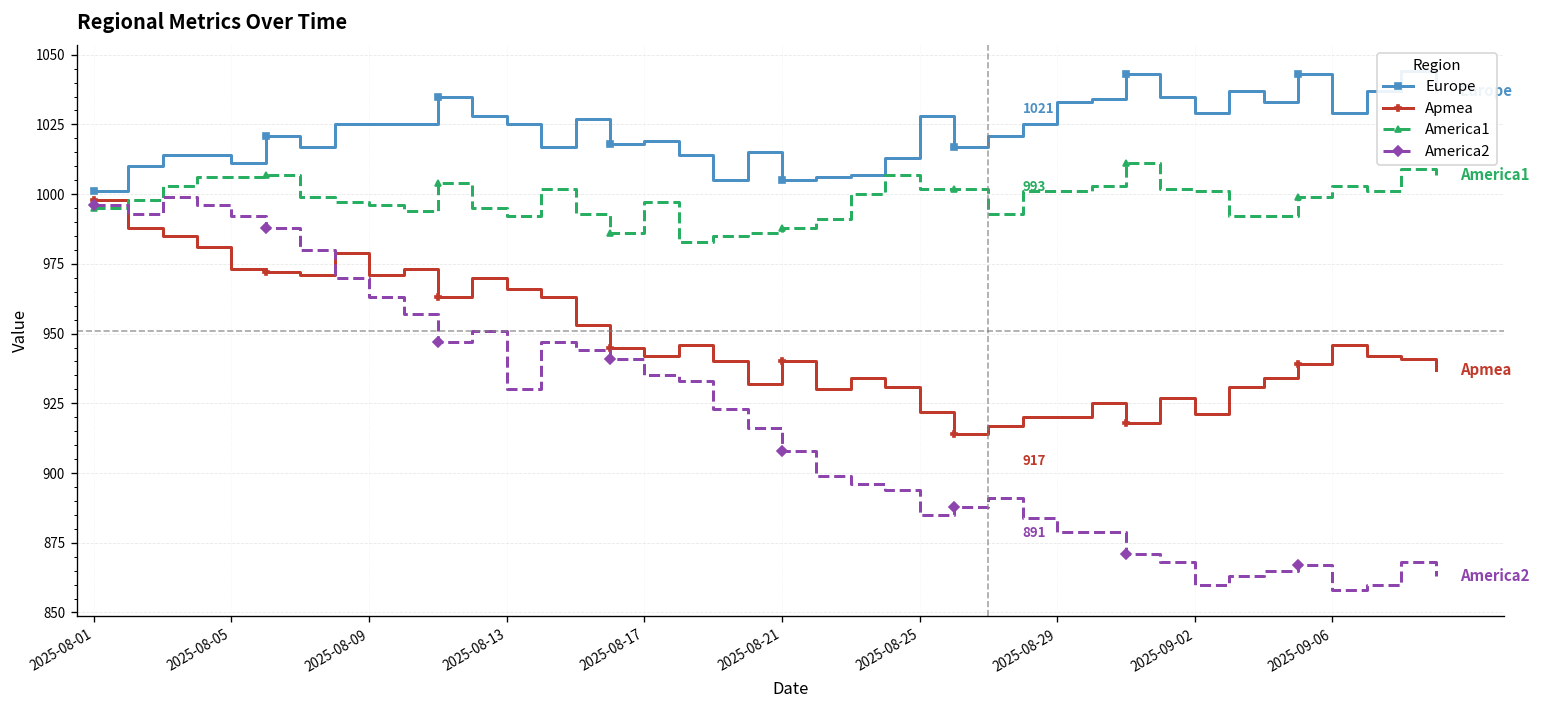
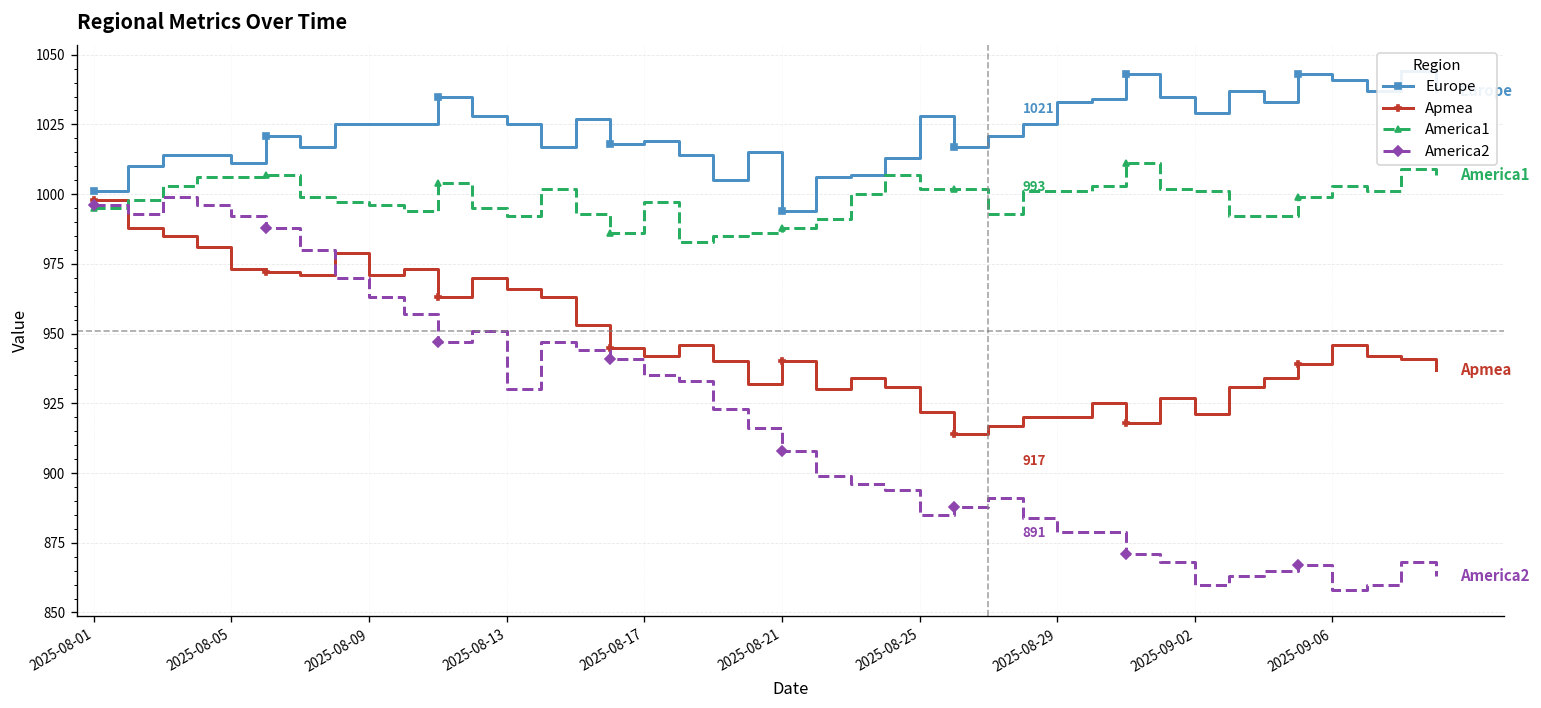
  {
    "Europe": {
      "2025-08-01": 1001,
      "2025-08-05": 1011,
      "2025-08-09": 1025,
      "2025-08-13": 1025,
      "2025-08-17": 1019,
-     "2025-08-21": 1005,
+     "2025-08-21": 994,
      "2025-08-25": 1028,
      "2025-09-02": 1029,
-     "2025-09-06": 1029
+     "2025-09-06": 1041
    },
    "Apmea": {
      "2025-08-01": 998,
      "2025-08-05": 973,
      "2025-08-09": 971,
      "2025-08-13": 966,
      "2025-08-17": 942,
      "2025-08-21": 940,
      "2025-08-25": 922,
      "2025-08-29": 920,
      "2025-09-02": 921,
      "2025-09-06": 946
    },
    "America1": {
      "2025-08-05": 1006,
      "2025-08-09": 996,
      "2025-08-13": 992,
      "2025-08-17": 997,
      "2025-08-21": 988,
      "2025-08-25": 1002,
      "2025-08-29": 1001,
      "2025-09-02": 1001,
      "2025-09-06": 1003
    },
    "America2": {
      "2025-08-05": 992,
      "2025-08-09": 963,
      "2025-08-13": 930,
      "2025-08-17": 935,
      "2025-08-21": 908,
      "2025-08-25": 885,
      "2025-08-29": 879,
      "2025-09-02": 860,
      "2025-09-06": 858
    }
  }
